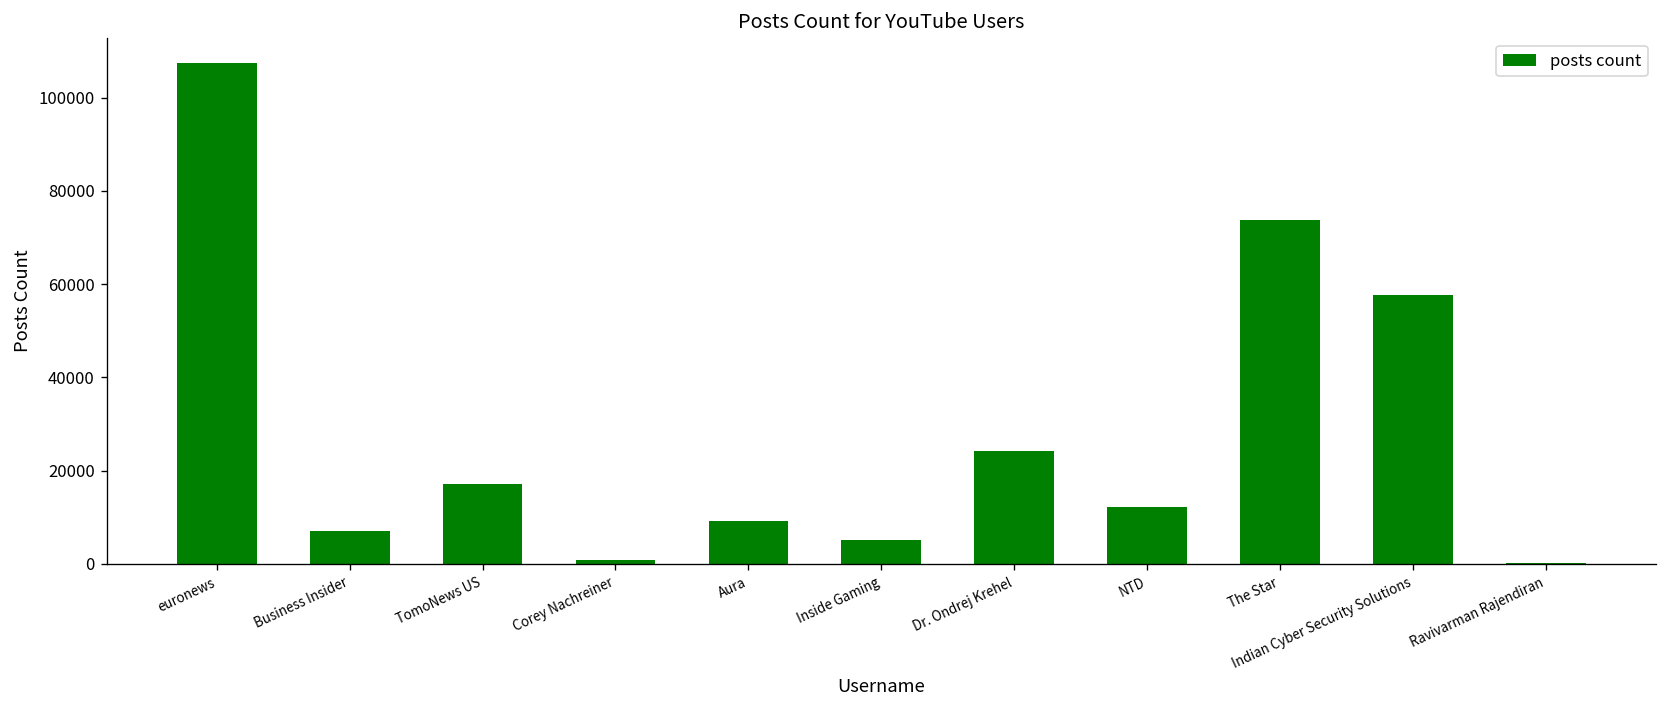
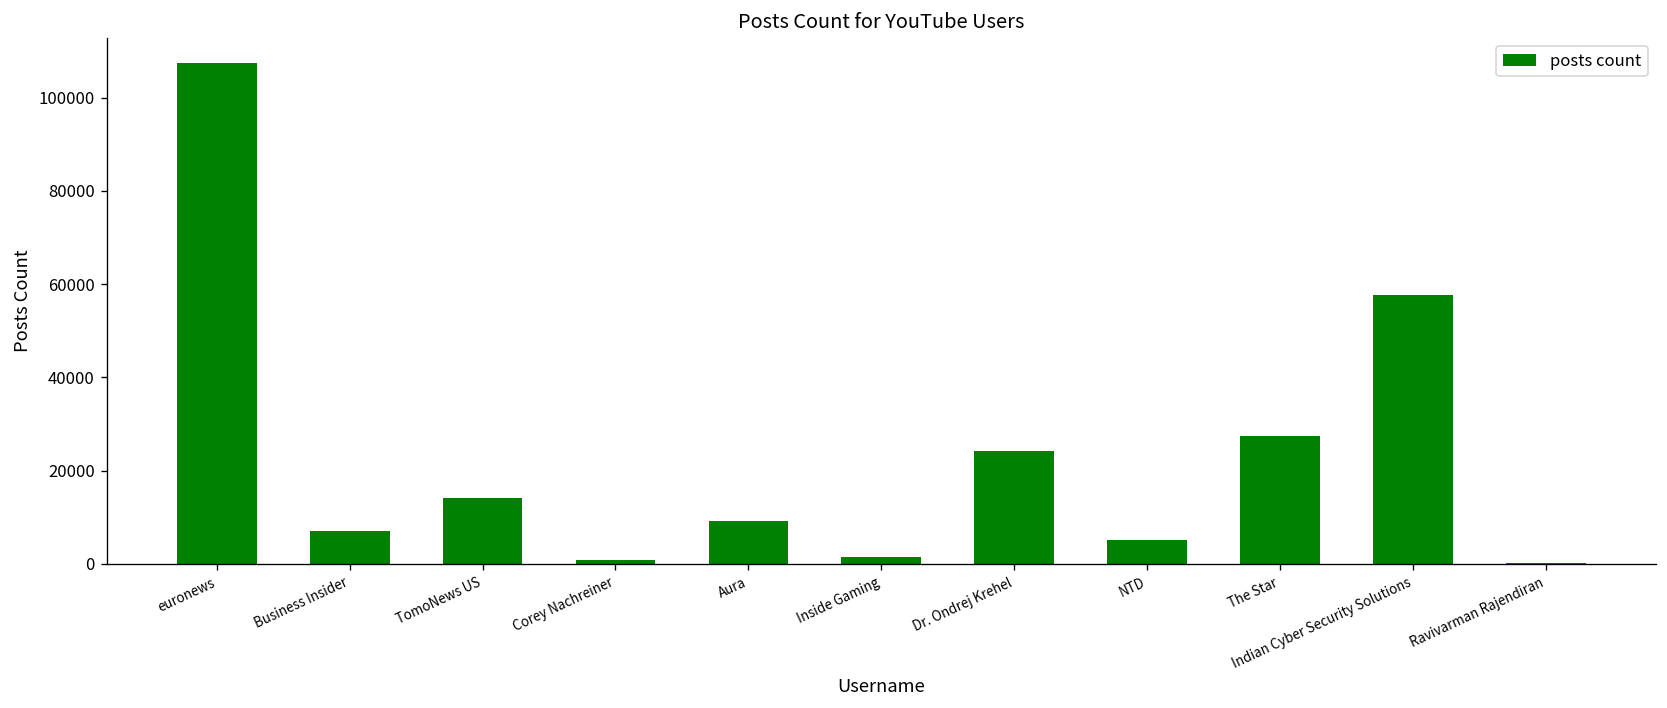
  {
    "euronews": 107000,
    "Business Insider": 7000,
-   "TomoNews US": 17000,
+   "TomoNews US": 14000,
    "Corey Nachreiner": 1000,
    "Aura": 9000,
-   "Inside Gaming": 5000,
+   "Inside Gaming": 1000,
    "Dr. Ondrej Krehel": 24000,
-   "NTD": 12000,
-   "The Star": 74000,
+   "NTD": 5000,
+   "The Star": 28000,
    "Indian Cyber Security Solutions": 58000
  }
